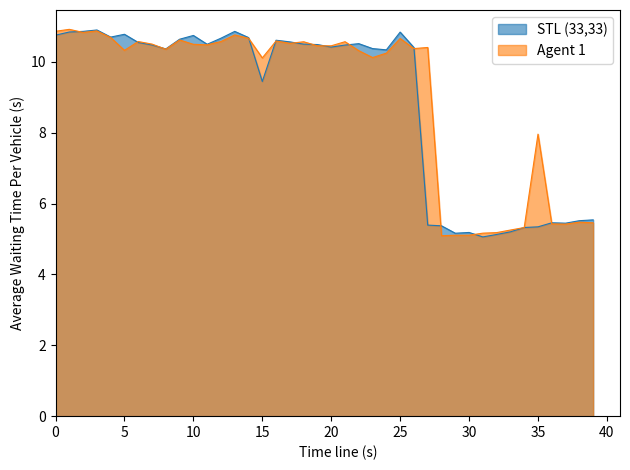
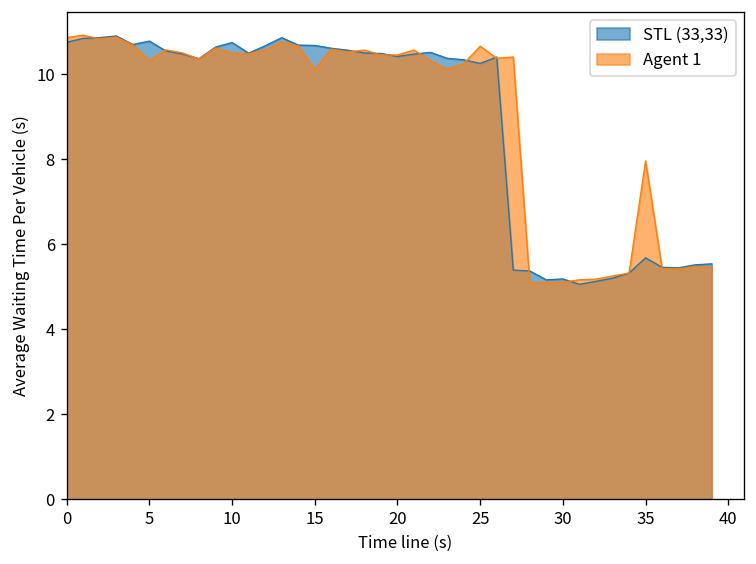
  {
    "STL (33,33)": {
      "0": 10.8,
      "5": 10.8,
      "10": 10.7,
-     "15": 9.4,
-     "25": 10.8,
+     "15": 10.7,
+     "25": 10.3,
      "30": 5.2,
-     "35": 5.3
+     "35": 5.7
    },
    "Agent 1": {
      "0": 10.9,
      "5": 10.3,
      "10": 10.5,
      "15": 10.1,
      "25": 10.7,
      "30": 5.1,
      "35": 8.0
    }
  }
